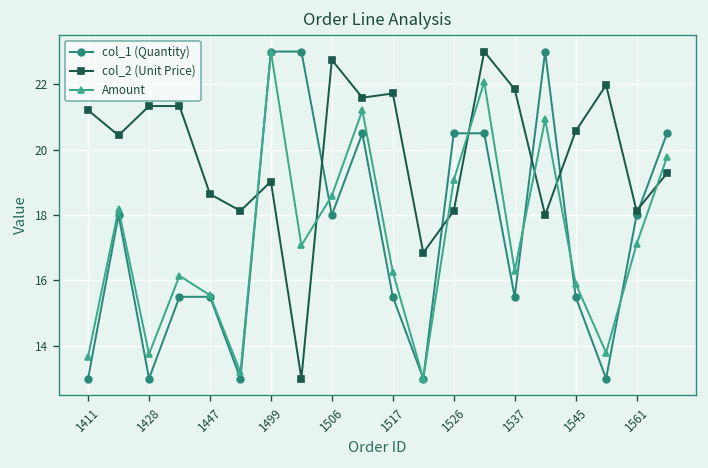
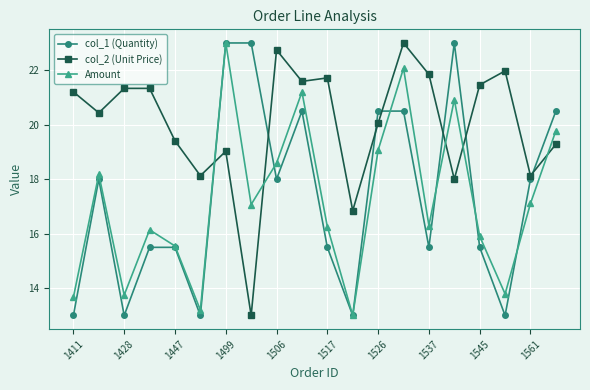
  {
    "col_2 (Unit Price)": {
      "1411": 21.2,
      "1428": 21.3,
-     "1447": 18.6,
+     "1447": 19.4,
      "1499": 19.0,
      "1506": 22.7,
      "1517": 21.7,
-     "1526": 18.1,
+     "1526": 20.1,
      "1537": 21.8,
-     "1545": 20.6,
+     "1545": 21.5,
      "1561": 18.1
    }
  }
